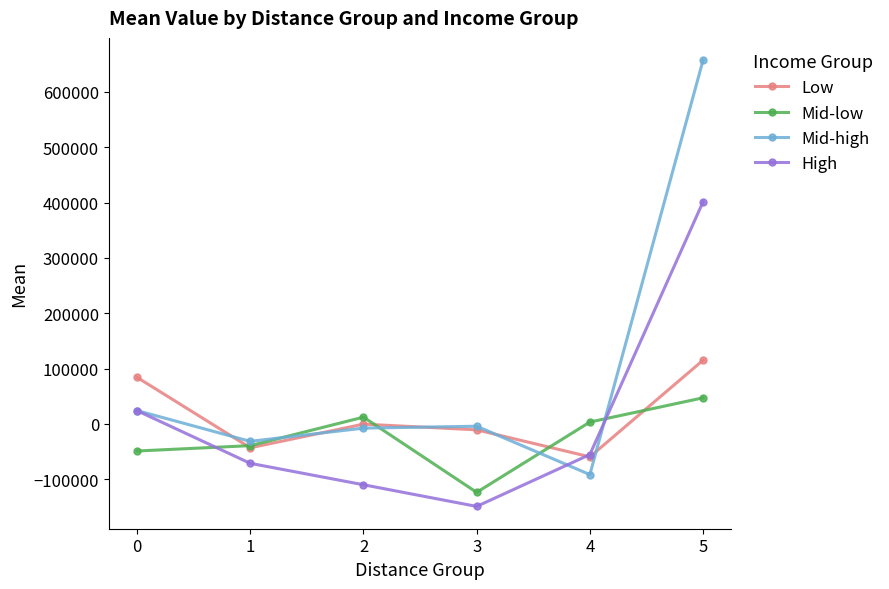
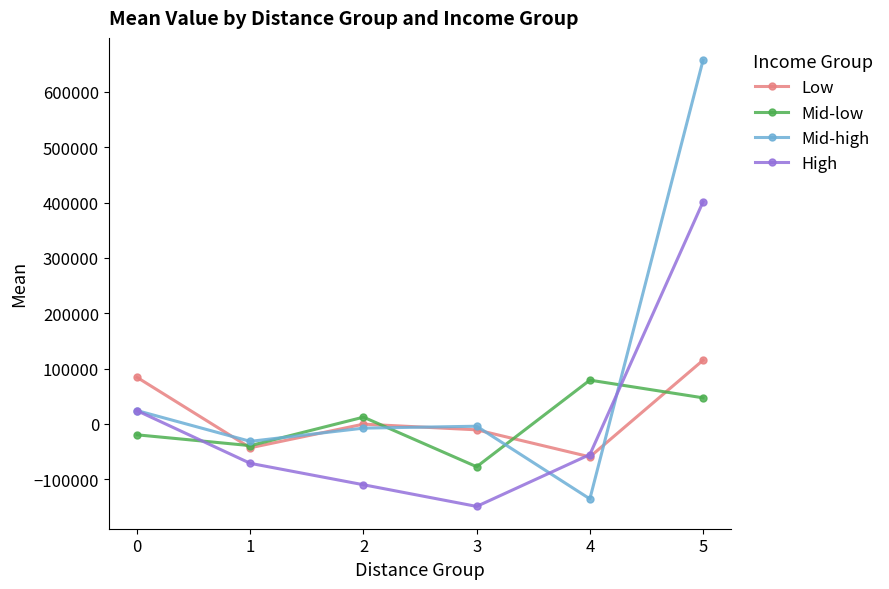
  {
    "Low": {
      "0": 80000,
      "2": 0,
      "3": -10000,
      "5": 110000
    },
    "Mid-low": {
-     "0": -50000,
+     "0": -20000,
      "2": 10000,
-     "3": -120000,
-     "4": 0,
+     "3": -80000,
+     "4": 80000,
      "5": 50000
    },
    "Mid-high": {
      "1": -30000,
      "2": -10000,
      "3": 0,
-     "4": -90000,
+     "4": -140000,
      "5": 660000
    },
    "High": {
      "1": -70000,
      "2": -110000,
      "3": -150000,
      "5": 400000
    }
  }
